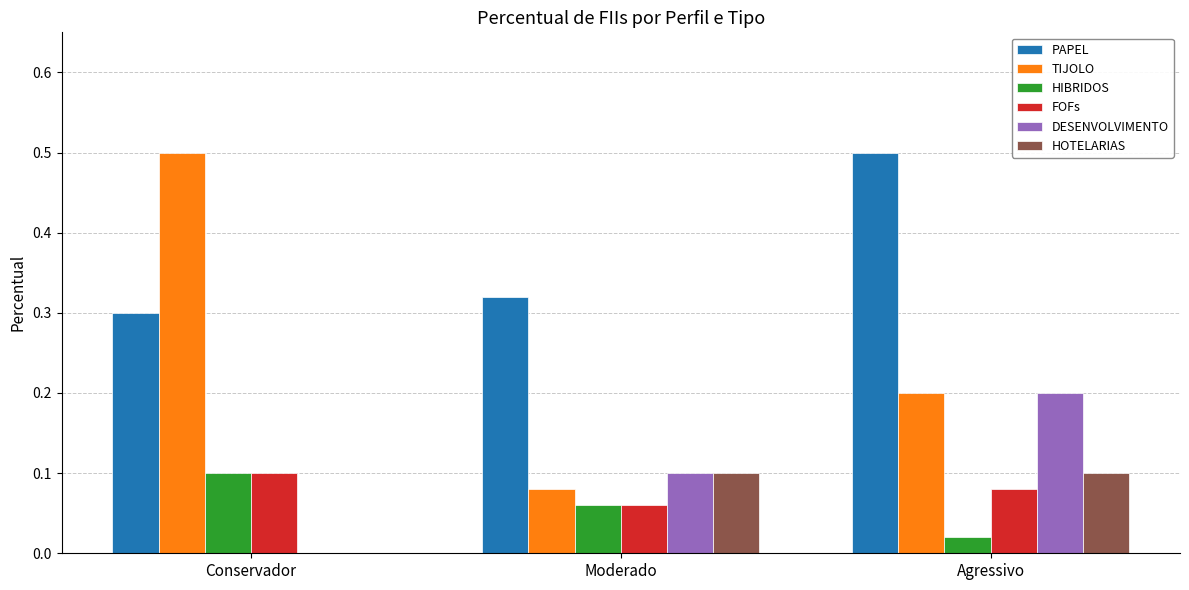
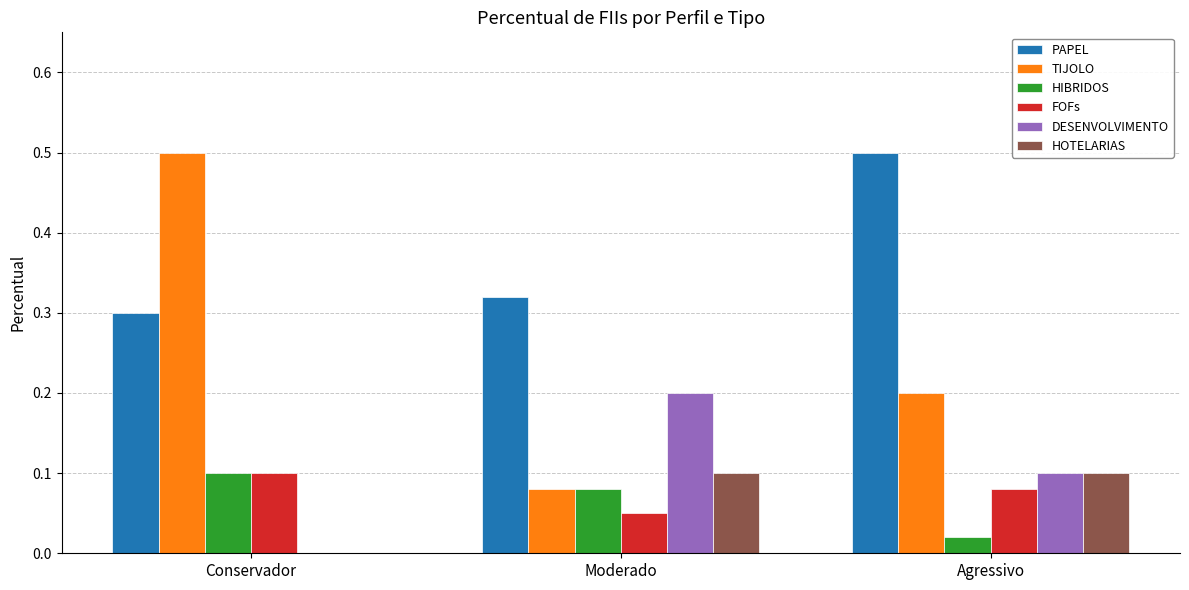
  {
    "PAPEL": {
      "Conservador": 0.30,
      "Moderado": 0.32,
      "Agressivo": 0.50
    },
    "TIJOLO": {
      "Conservador": 0.50,
      "Moderado": 0.08,
      "Agressivo": 0.20
    },
    "HIBRIDOS": {
      "Conservador": 0.10,
-     "Moderado": 0.06,
+     "Moderado": 0.08,
      "Agressivo": 0.02
    },
    "FOFs": {
      "Conservador": 0.10,
-     "Moderado": 0.06,
+     "Moderado": 0.05,
      "Agressivo": 0.08
    },
    "DESENVOLVIMENTO": {
      "Conservador": 0.0,
-     "Moderado": 0.1,
-     "Agressivo": 0.2
+     "Moderado": 0.2,
+     "Agressivo": 0.1
    },
    "HOTELARIAS": {
      "Conservador": 0.00,
      "Moderado": 0.10,
      "Agressivo": 0.10
    }
  }
